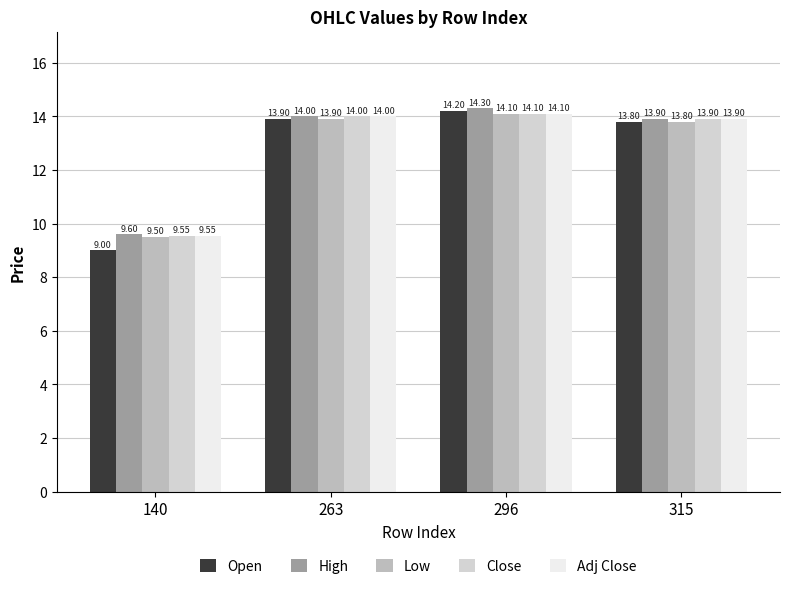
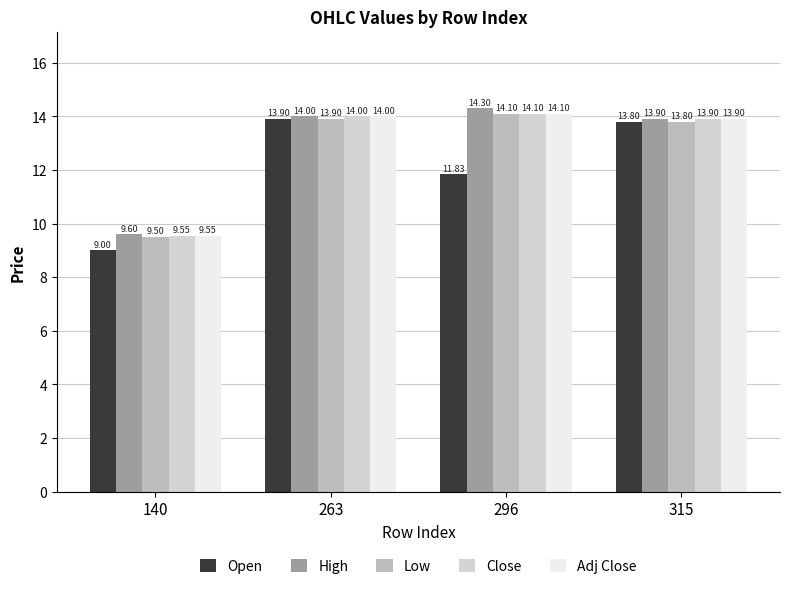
  {
    "Open": {
      "140": 9.00,
      "263": 13.90,
-     "296": 14.20,
+     "296": 11.83,
      "315": 13.80
    }
  }
